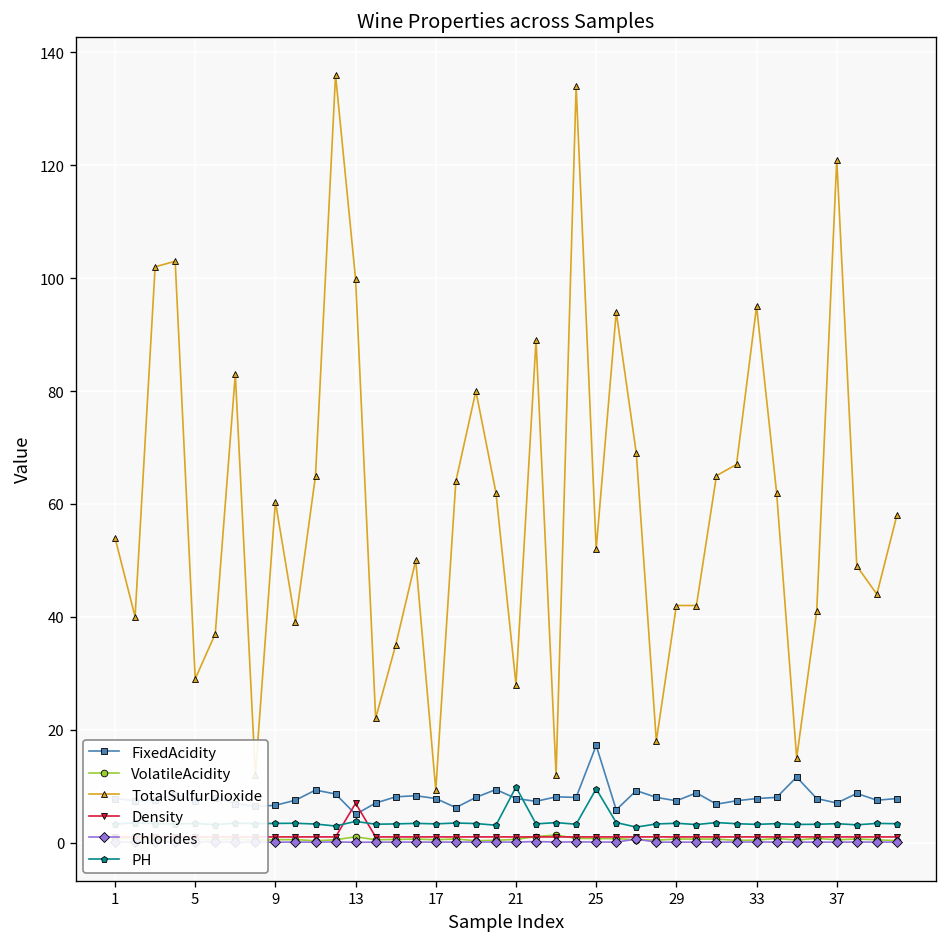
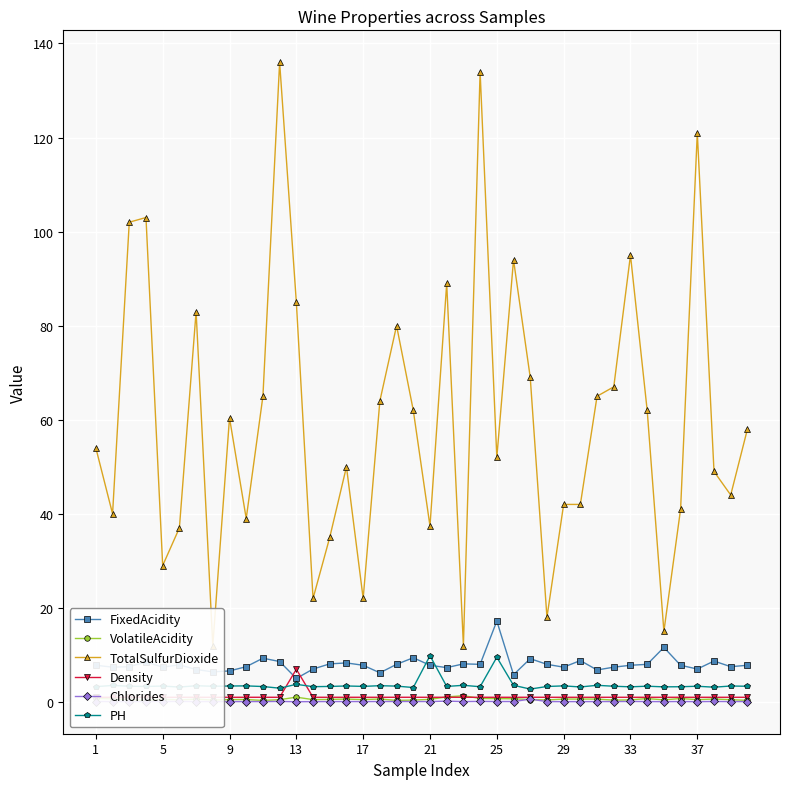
  {
    "FixedAcidity": {
      "9": 7,
      "13": 5,
      "17": 8,
      "21": 8,
      "25": 17,
      "29": 7,
      "33": 8,
      "37": 7
    },
    "VolatileAcidity": {
      "13": 1
    },
    "TotalSulfurDioxide": {
      "1": 54,
      "5": 29,
      "9": 60,
-     "13": 100,
-     "17": 9,
-     "21": 28,
+     "13": 85,
+     "17": 22,
+     "21": 37,
      "25": 52,
      "29": 42,
      "33": 95,
      "37": 121
    },
    "Density": {
      "13": 7,
      "33": 1
    },
    "Chlorides": {
      "13": 0,
      "25": 0,
      "29": 0
    },
    "PH": {
      "9": 3,
      "13": 4,
      "17": 3,
      "21": 10,
      "25": 10,
      "29": 3,
      "33": 3,
      "37": 3
    }
  }
